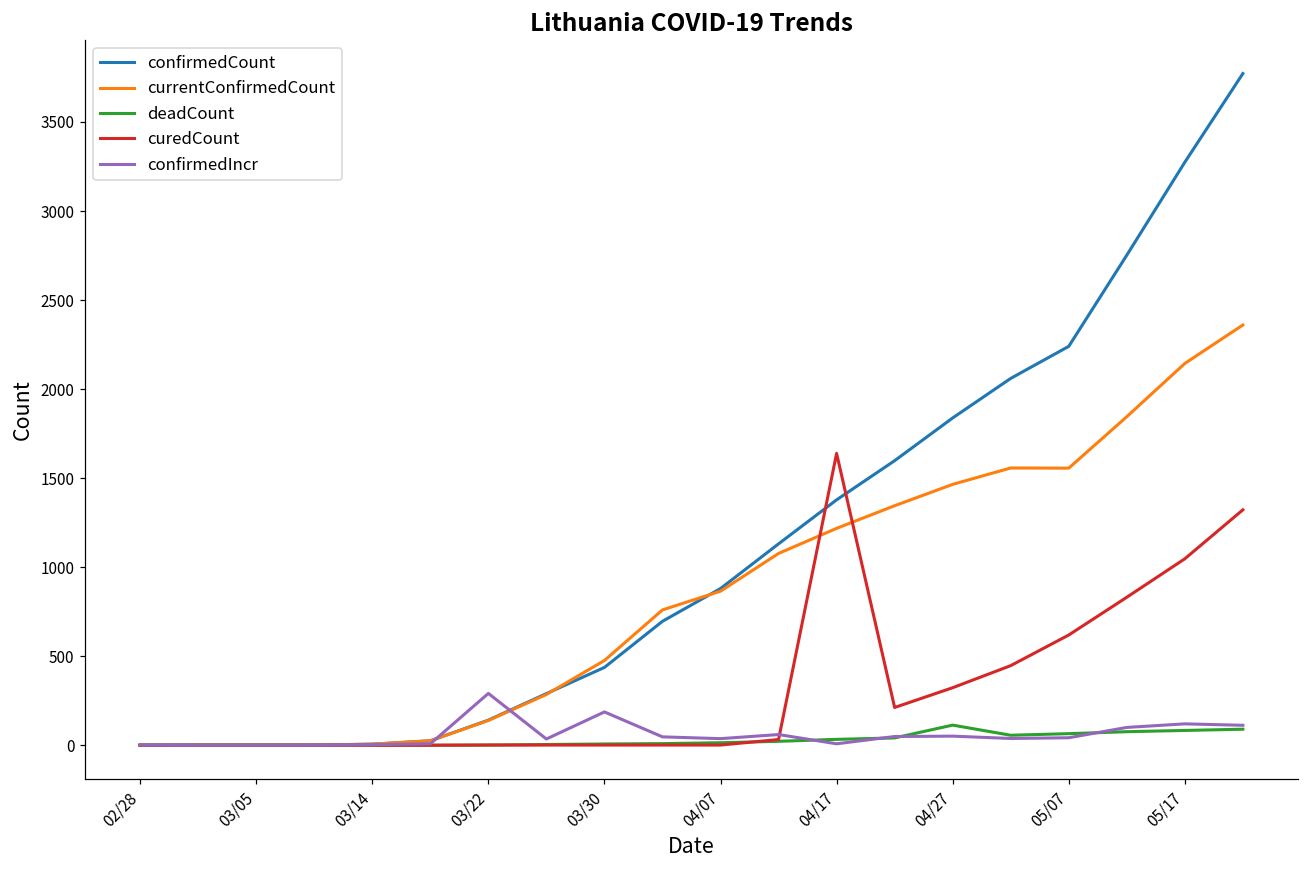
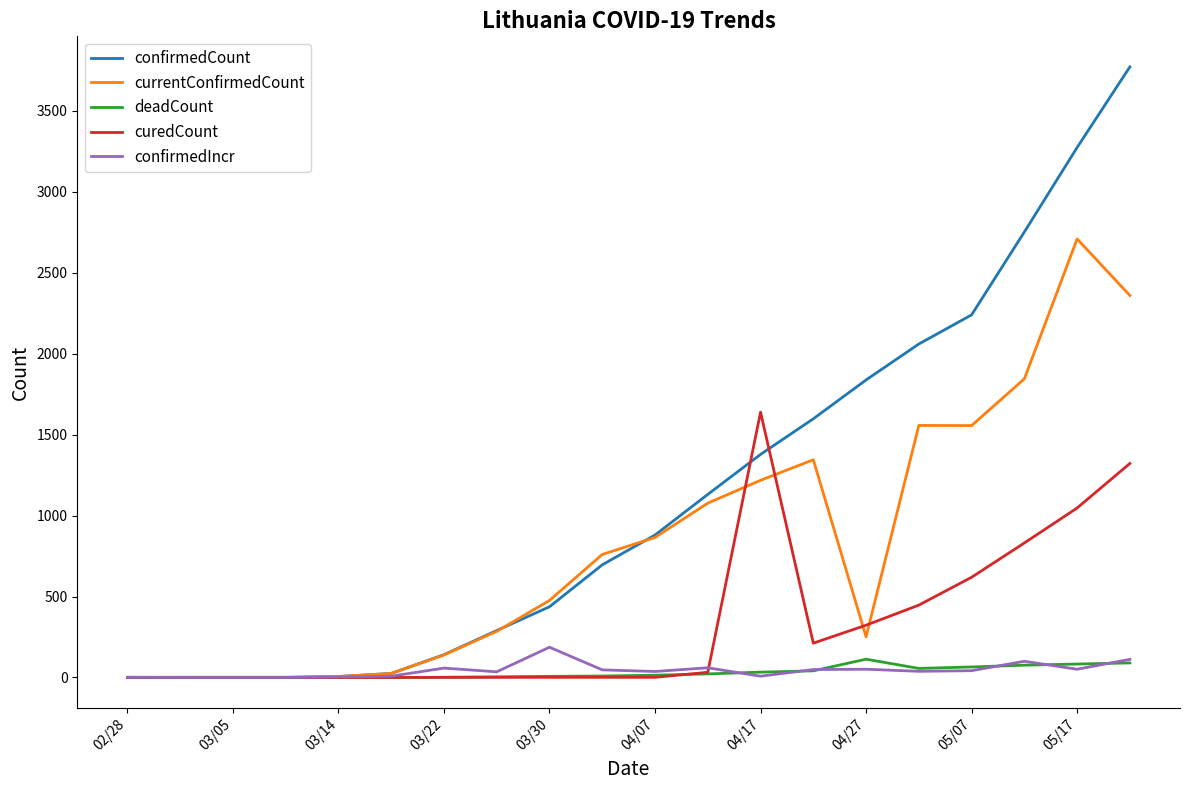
  {
    "confirmedCount": {
      "03/30": 440,
      "04/17": 1380,
      "04/27": 1840,
      "05/07": 2240,
      "05/17": 3270
    },
    "currentConfirmedCount": {
      "03/30": 480,
      "04/17": 1220,
-     "04/27": 1470,
+     "04/27": 250,
      "05/07": 1560,
-     "05/17": 2140
+     "05/17": 2710
    },
    "deadCount": {
      "04/17": 30,
      "04/27": 110,
      "05/07": 70,
      "05/17": 80
    },
    "curedCount": {
      "04/17": 1640,
      "04/27": 320,
      "05/07": 620,
      "05/17": 1050
    },
    "confirmedIncr": {
-     "03/22": 290,
+     "03/22": 60,
      "03/30": 190,
      "04/07": 40,
      "04/17": 10,
      "04/27": 50,
      "05/07": 40,
-     "05/17": 120
+     "05/17": 50
    }
  }
